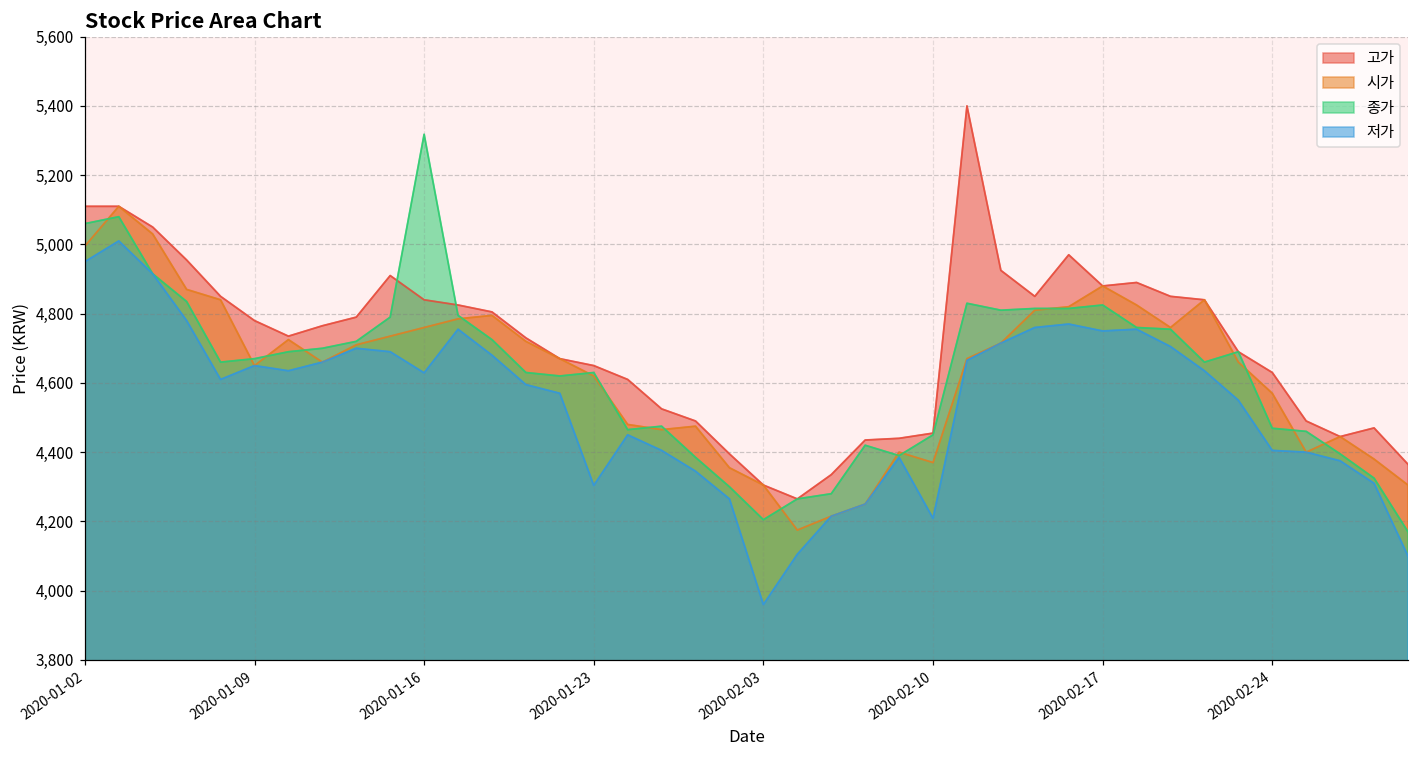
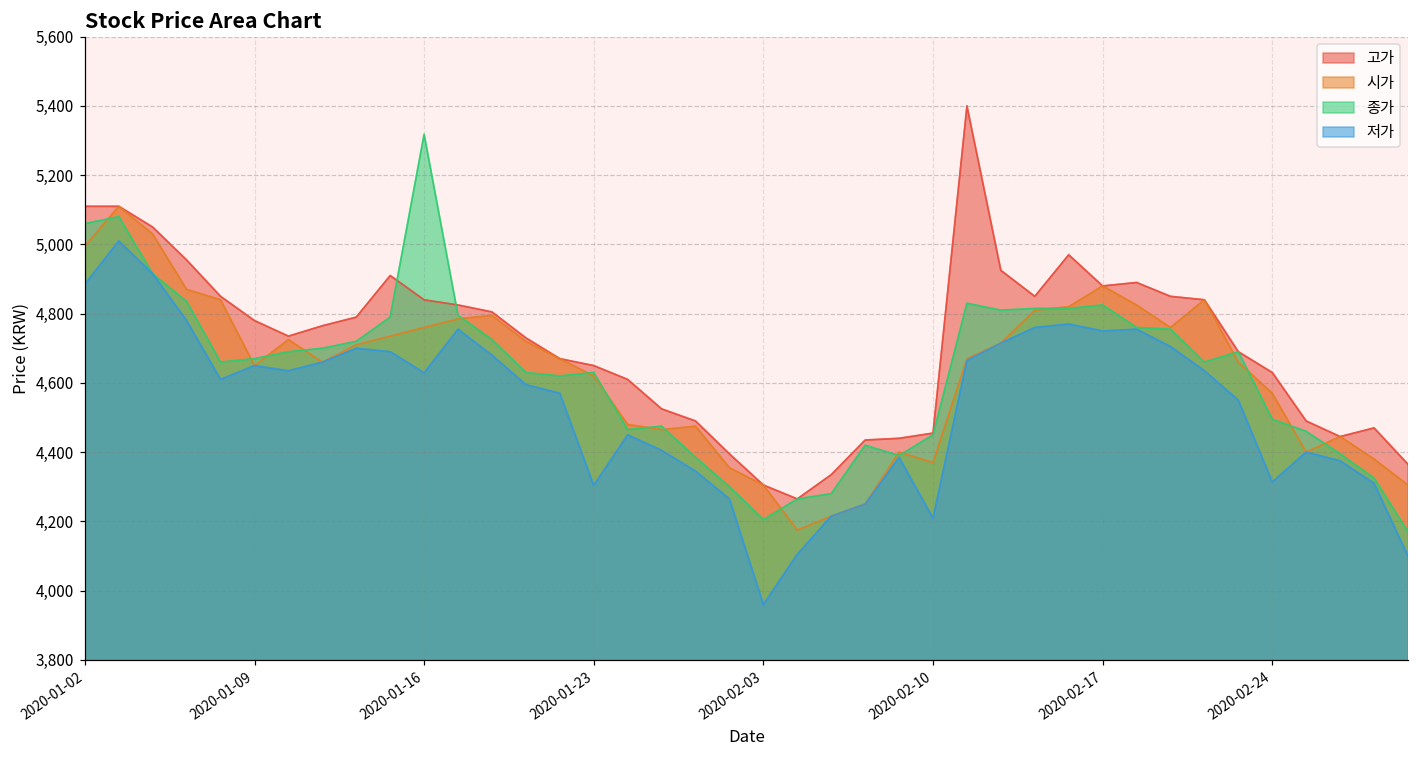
  {
    "종가": {
      "2020-01-02": "5,060",
      "2020-01-09": "4,670",
      "2020-01-16": "5,320",
      "2020-01-23": "4,630",
      "2020-02-03": "4,210",
      "2020-02-17": "4,830",
-     "2020-02-24": "4,470"
+     "2020-02-24": "4,500"
    },
    "저가": {
-     "2020-01-02": "4,950",
+     "2020-01-02": "4,890",
      "2020-01-16": "4,630",
      "2020-01-23": "4,300",
      "2020-02-03": "3,960",
      "2020-02-10": "4,210",
      "2020-02-17": "4,750",
-     "2020-02-24": "4,410"
+     "2020-02-24": "4,310"
    }
  }
